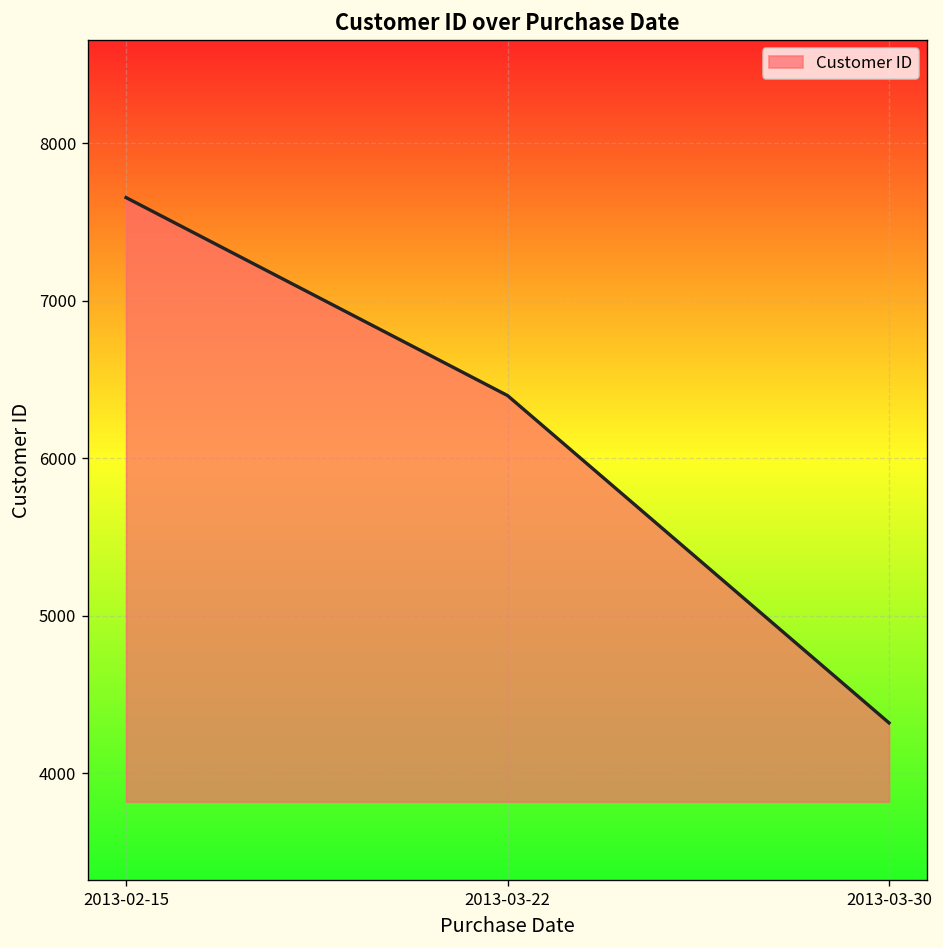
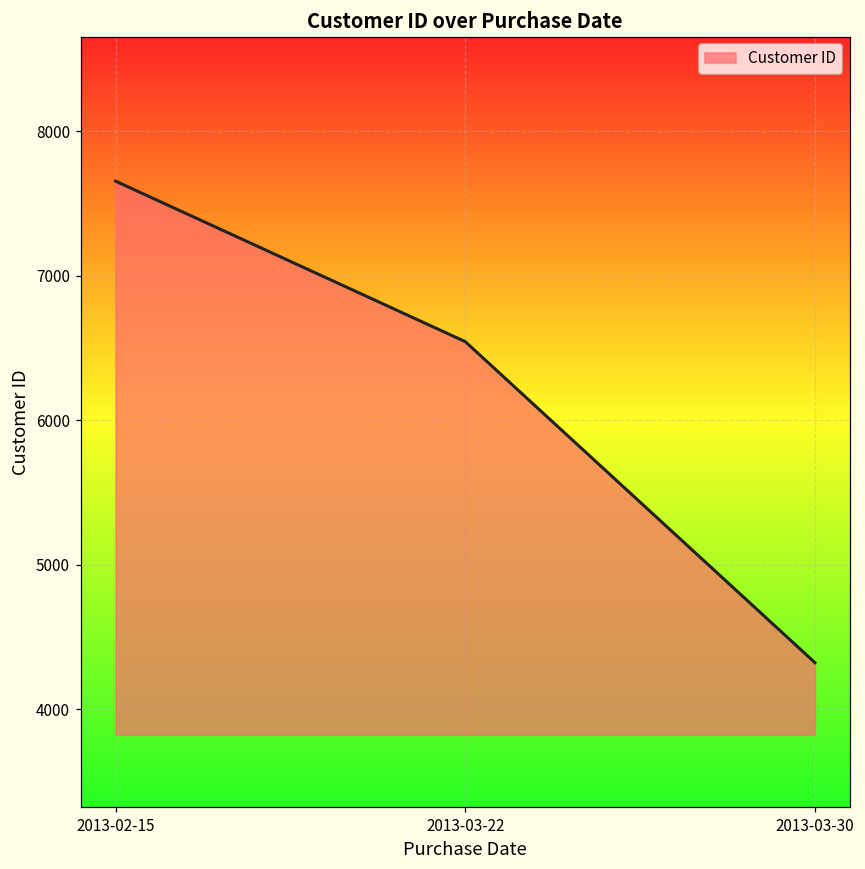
  {
    "2013-02-15": 7650,
-   "2013-03-22": 6400,
+   "2013-03-22": 6540,
    "2013-03-30": 4320
  }
